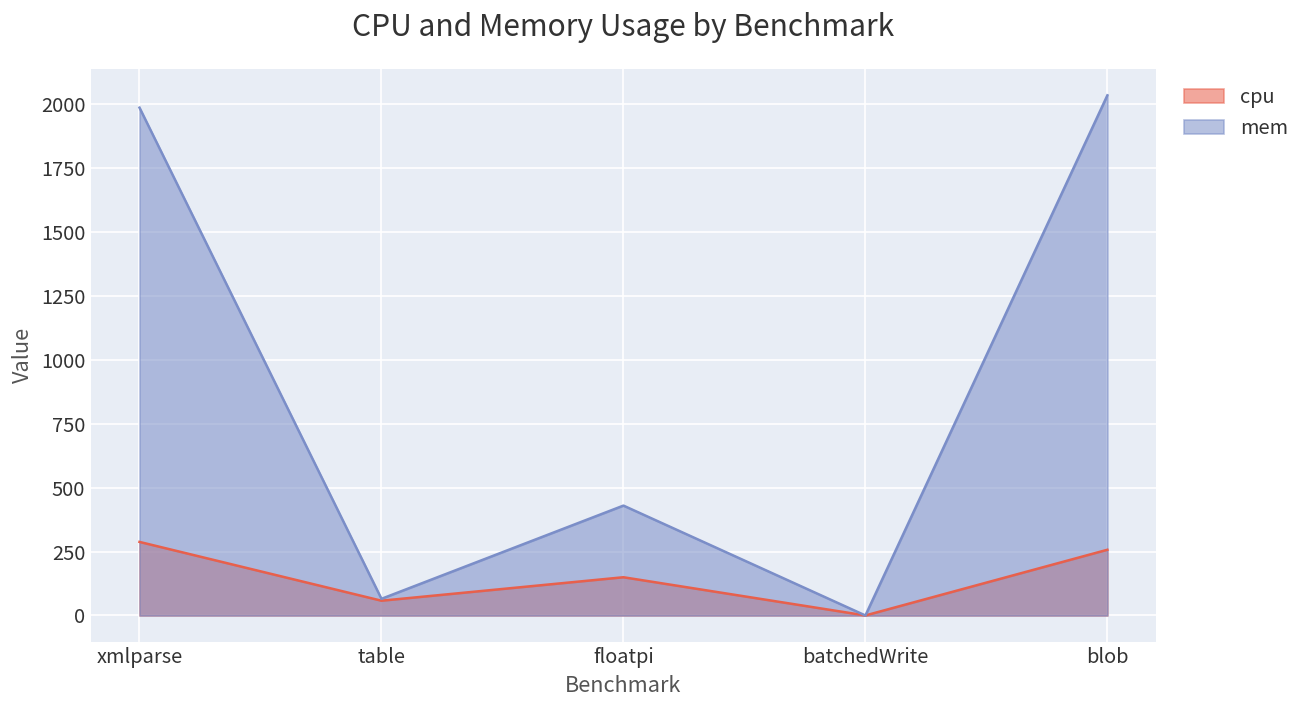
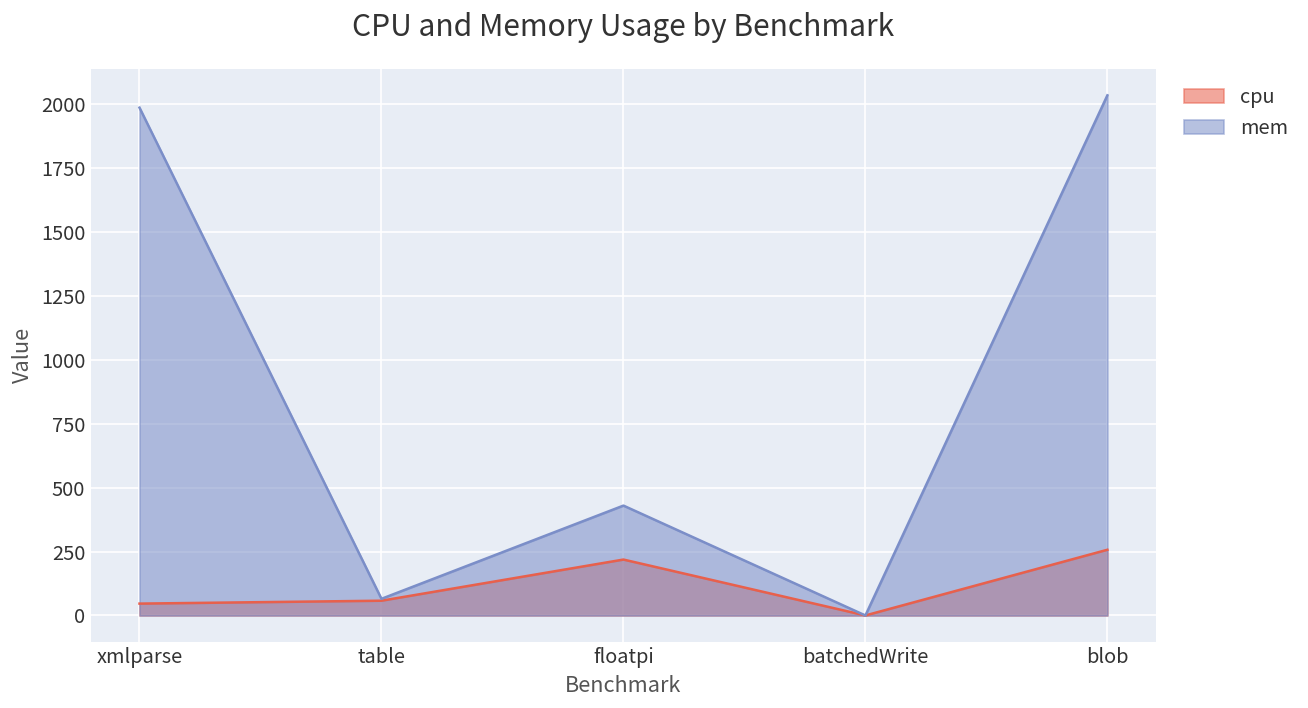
  {
    "cpu": {
-     "xmlparse": 290,
-     "floatpi": 150,
+     "xmlparse": 50,
+     "floatpi": 220,
      "blob": 260
    },
    "mem": {
      "xmlparse": 1990,
      "floatpi": 430,
      "blob": 2030
    }
  }
